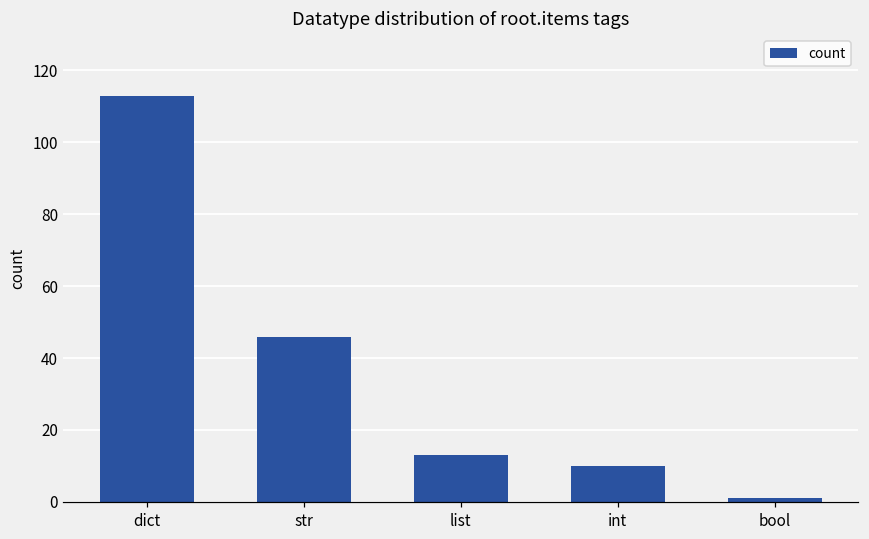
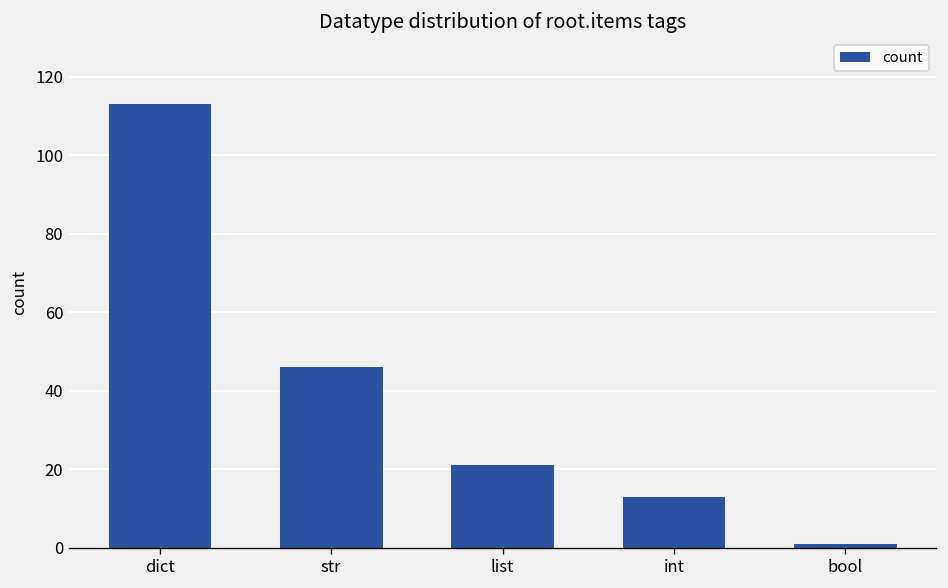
  {
    "dict": 113,
    "str": 46,
-   "list": 13,
-   "int": 10,
+   "list": 21,
+   "int": 13,
    "bool": 1
  }
